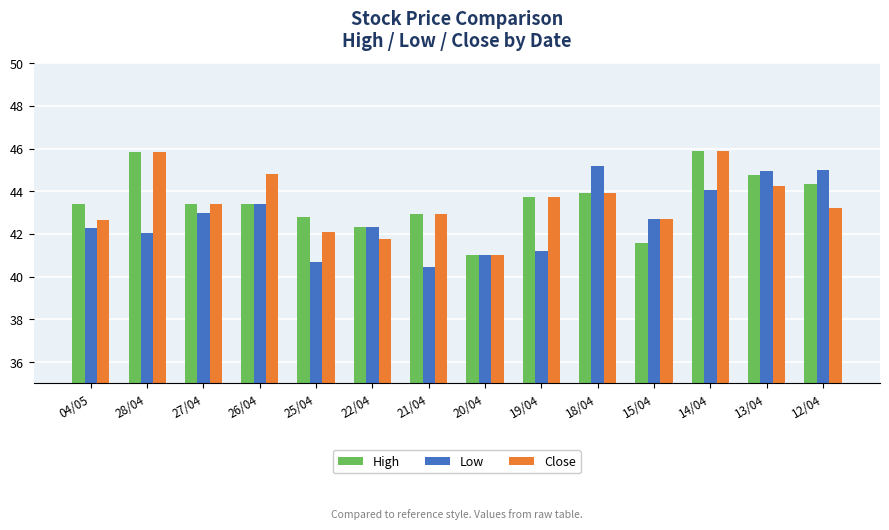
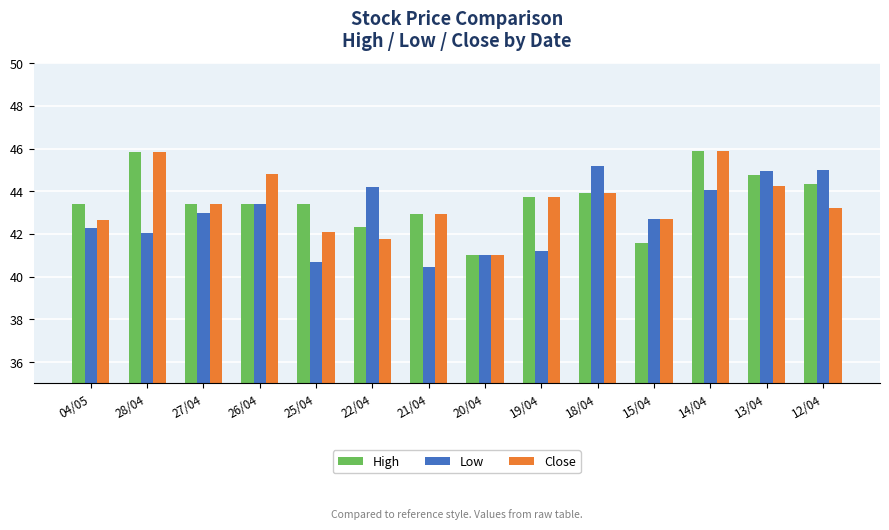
  {
    "High": {
      "04/05": 43.4,
      "28/04": 45.9,
      "27/04": 43.4,
      "26/04": 43.4,
-     "25/04": 42.8,
+     "25/04": 43.4,
      "22/04": 42.4,
      "21/04": 43.0,
      "20/04": 41.0,
      "19/04": 43.8,
      "18/04": 43.9,
      "15/04": 41.6,
      "14/04": 45.9,
      "13/04": 44.8,
      "12/04": 44.4
    },
    "Low": {
      "04/05": 42.3,
      "28/04": 42.1,
      "27/04": 43.0,
      "26/04": 43.4,
      "25/04": 40.7,
-     "22/04": 42.4,
+     "22/04": 44.2,
      "21/04": 40.4,
      "20/04": 41.0,
      "19/04": 41.2,
      "18/04": 45.2,
      "15/04": 42.7,
      "14/04": 44.1,
      "13/04": 45.0,
      "12/04": 45.0
    },
    "Close": {
      "04/05": 42.7,
      "28/04": 45.9,
      "27/04": 43.4,
      "26/04": 44.8,
      "25/04": 42.1,
      "22/04": 41.8,
      "21/04": 43.0,
      "20/04": 41.0,
      "19/04": 43.8,
      "18/04": 43.9,
      "15/04": 42.7,
      "14/04": 45.9,
      "13/04": 44.3,
      "12/04": 43.2
    }
  }
